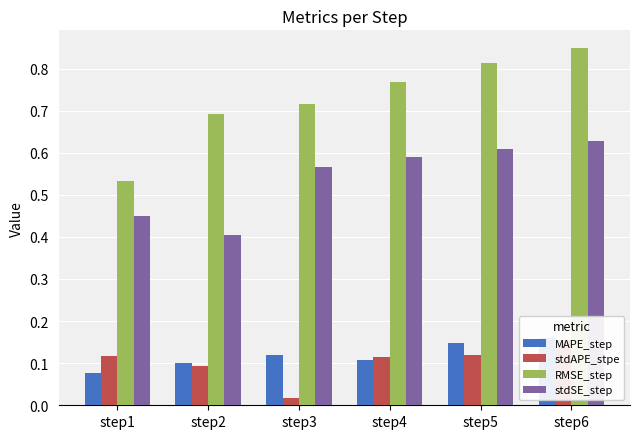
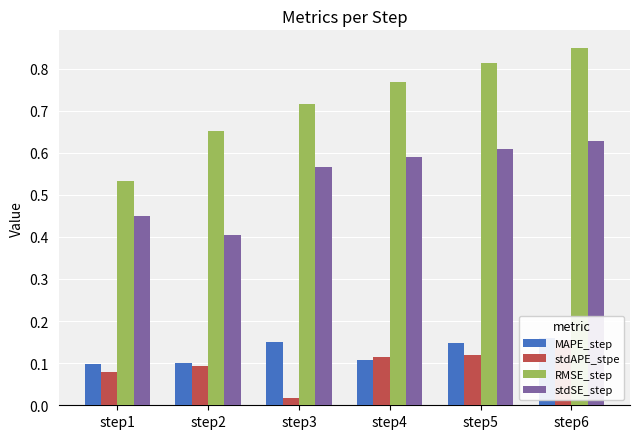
  {
    "MAPE_step": {
-     "step1": 0.08,
+     "step1": 0.10,
      "step2": 0.10,
-     "step3": 0.12,
+     "step3": 0.15,
      "step4": 0.11,
      "step5": 0.15
    },
    "stdAPE_stpe": {
-     "step1": 0.12,
+     "step1": 0.08,
      "step2": 0.09,
      "step3": 0.02,
      "step4": 0.11,
      "step5": 0.12
    },
    "RMSE_step": {
      "step1": 0.53,
-     "step2": 0.69,
+     "step2": 0.65,
      "step3": 0.72,
      "step4": 0.77,
      "step5": 0.81,
      "step6": 0.85
    },
    "stdSE_step": {
      "step1": 0.45,
      "step2": 0.40,
      "step3": 0.57,
      "step4": 0.59,
      "step5": 0.61,
      "step6": 0.63
    }
  }
